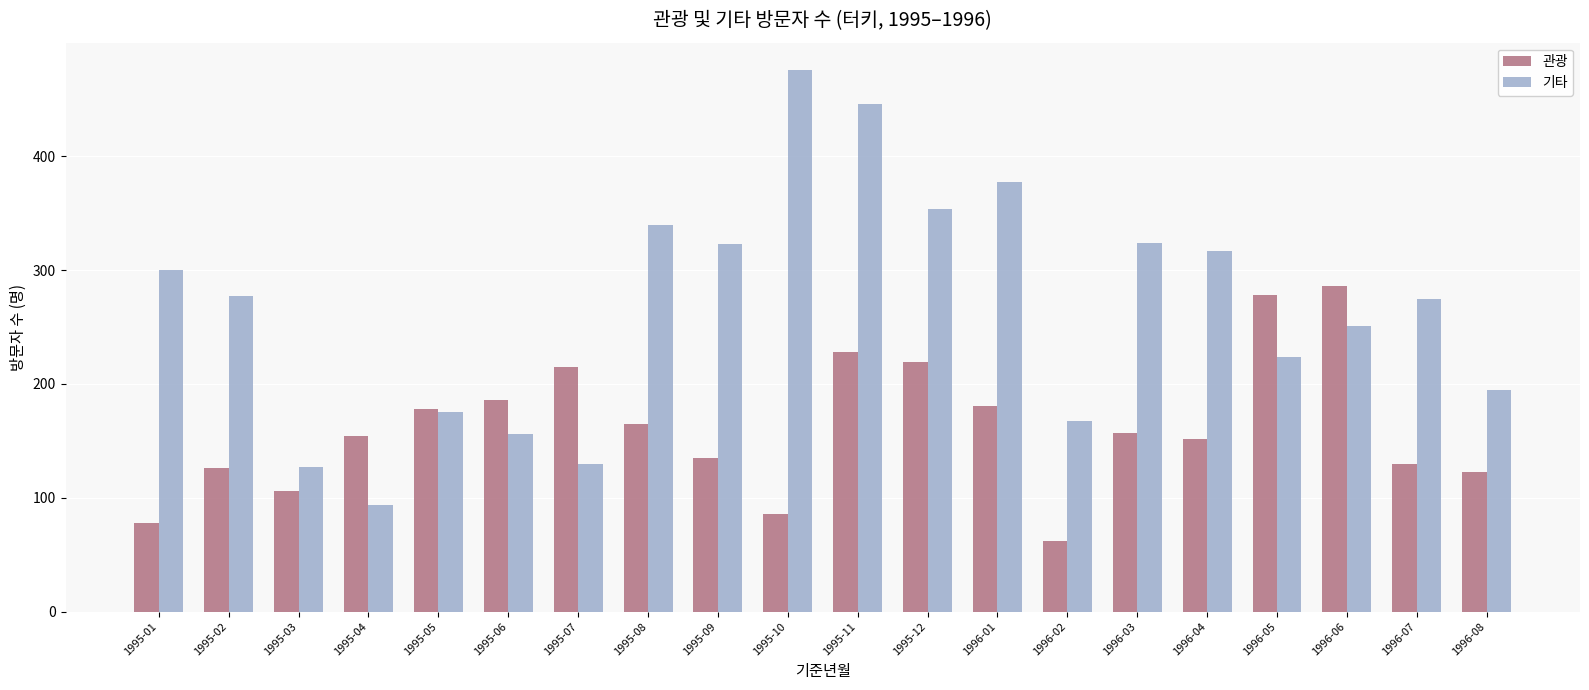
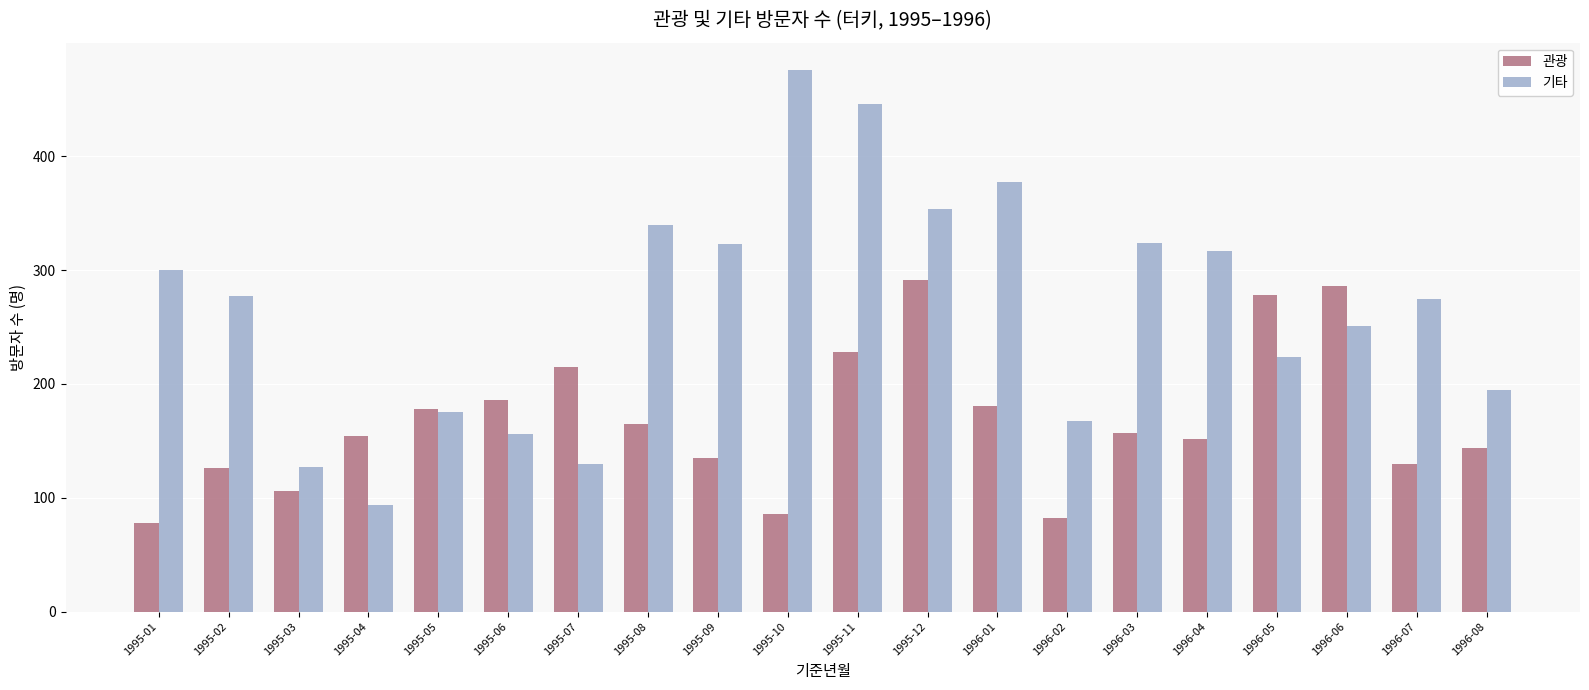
  {
    "관광": {
      "1995-01": 78,
      "1995-02": 126,
      "1995-03": 106,
      "1995-04": 154,
      "1995-05": 178,
      "1995-06": 186,
      "1995-07": 215,
      "1995-08": 165,
      "1995-09": 135,
      "1995-10": 86,
      "1995-11": 228,
-     "1995-12": 219,
+     "1995-12": 291,
      "1996-01": 181,
-     "1996-02": 62,
+     "1996-02": 82,
      "1996-03": 157,
      "1996-04": 152,
      "1996-05": 278,
      "1996-06": 286,
      "1996-07": 130,
-     "1996-08": 123
+     "1996-08": 144
    },
    "기타": {
      "1995-01": 300,
      "1995-02": 277,
      "1995-03": 127,
      "1995-04": 94,
      "1995-05": 175,
      "1995-06": 156,
      "1995-07": 130,
      "1995-08": 340,
      "1995-09": 323,
      "1995-10": 476,
      "1995-11": 446,
      "1995-12": 354,
      "1996-01": 377,
      "1996-02": 167,
      "1996-03": 324,
      "1996-04": 317,
      "1996-05": 224,
      "1996-06": 251,
      "1996-07": 275,
      "1996-08": 195
    }
  }
